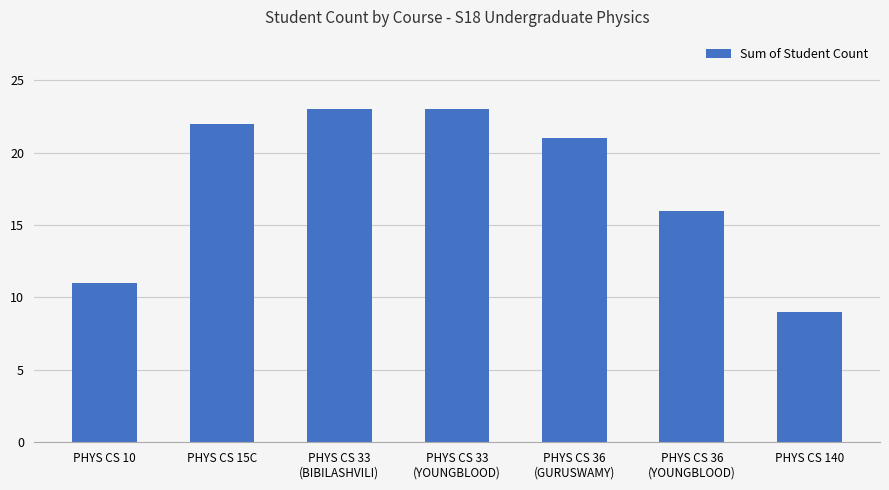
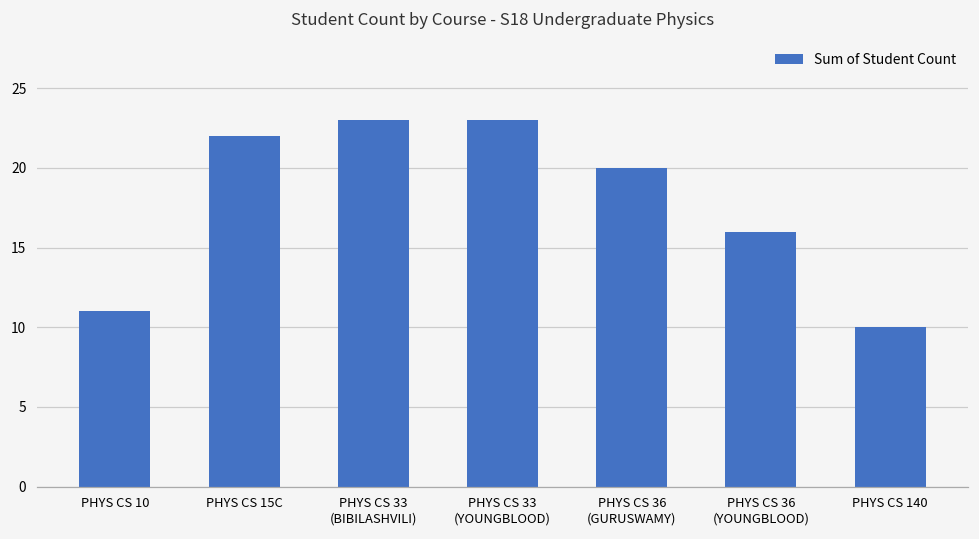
  {
    "PHYS CS 10": 11,
    "PHYS CS 15C": 22,
    "PHYS CS 33 (BIBILASHVILI)": 23,
    "PHYS CS 33 (YOUNGBLOOD)": 23,
-   "PHYS CS 36 (GURUSWAMY)": 21,
+   "PHYS CS 36 (GURUSWAMY)": 20,
    "PHYS CS 36 (YOUNGBLOOD)": 16,
-   "PHYS CS 140": 9
+   "PHYS CS 140": 10
  }
